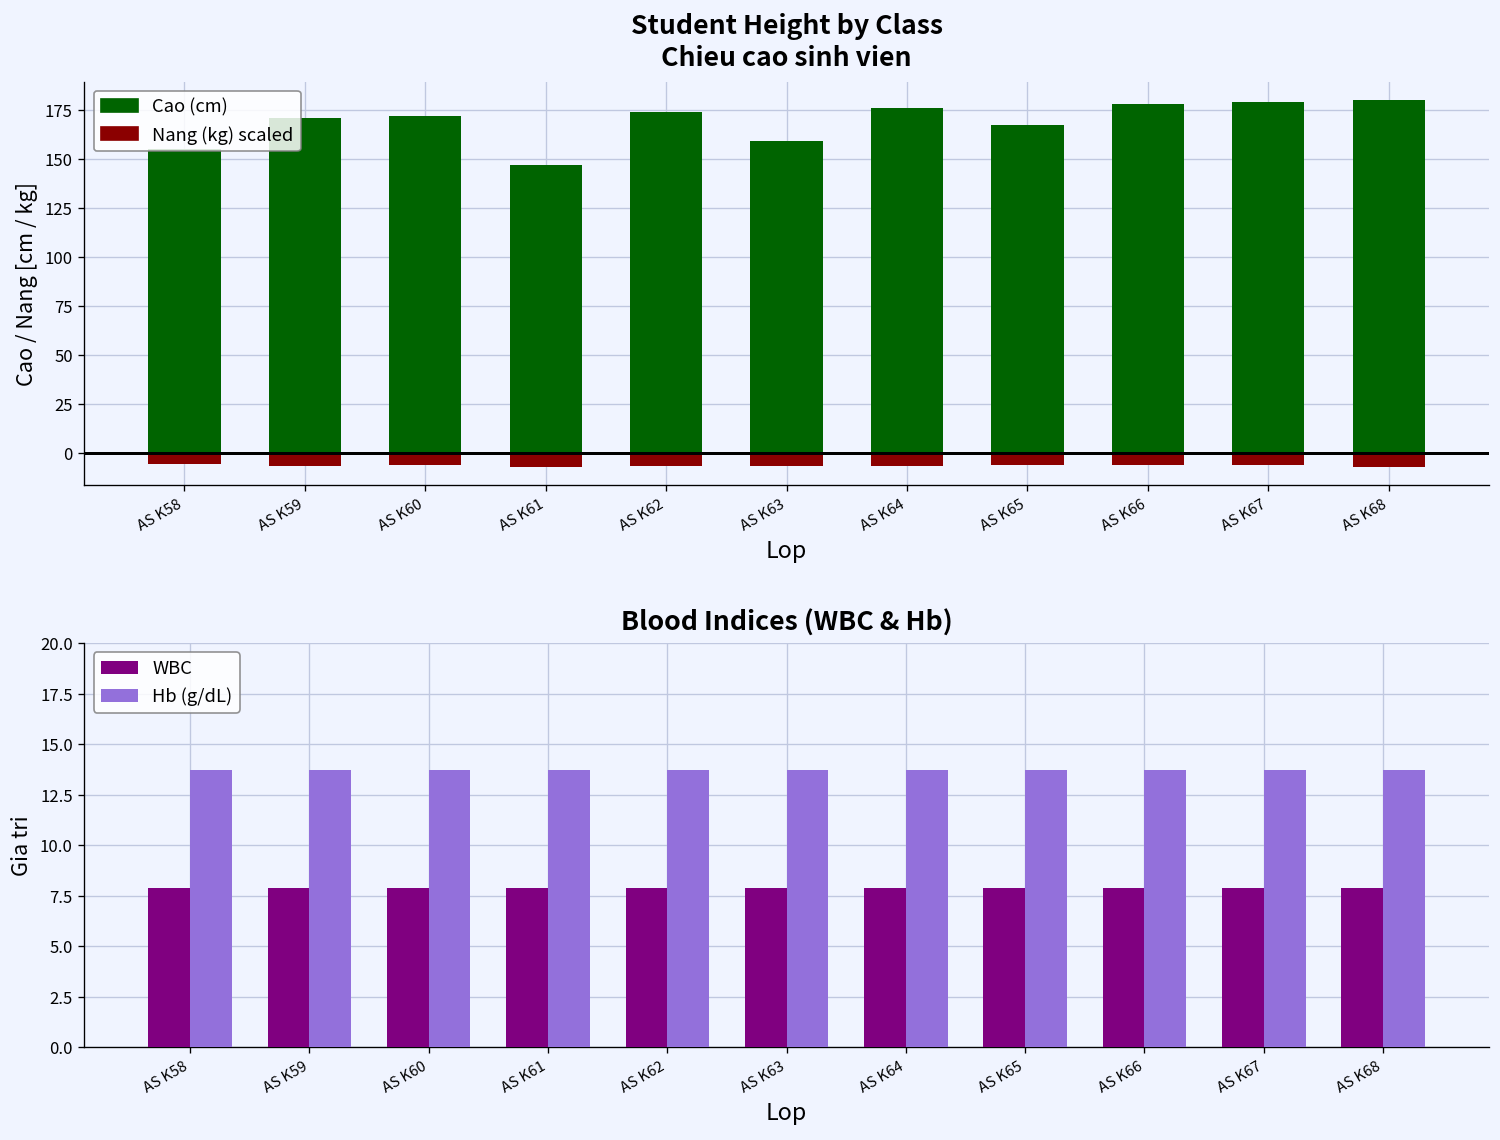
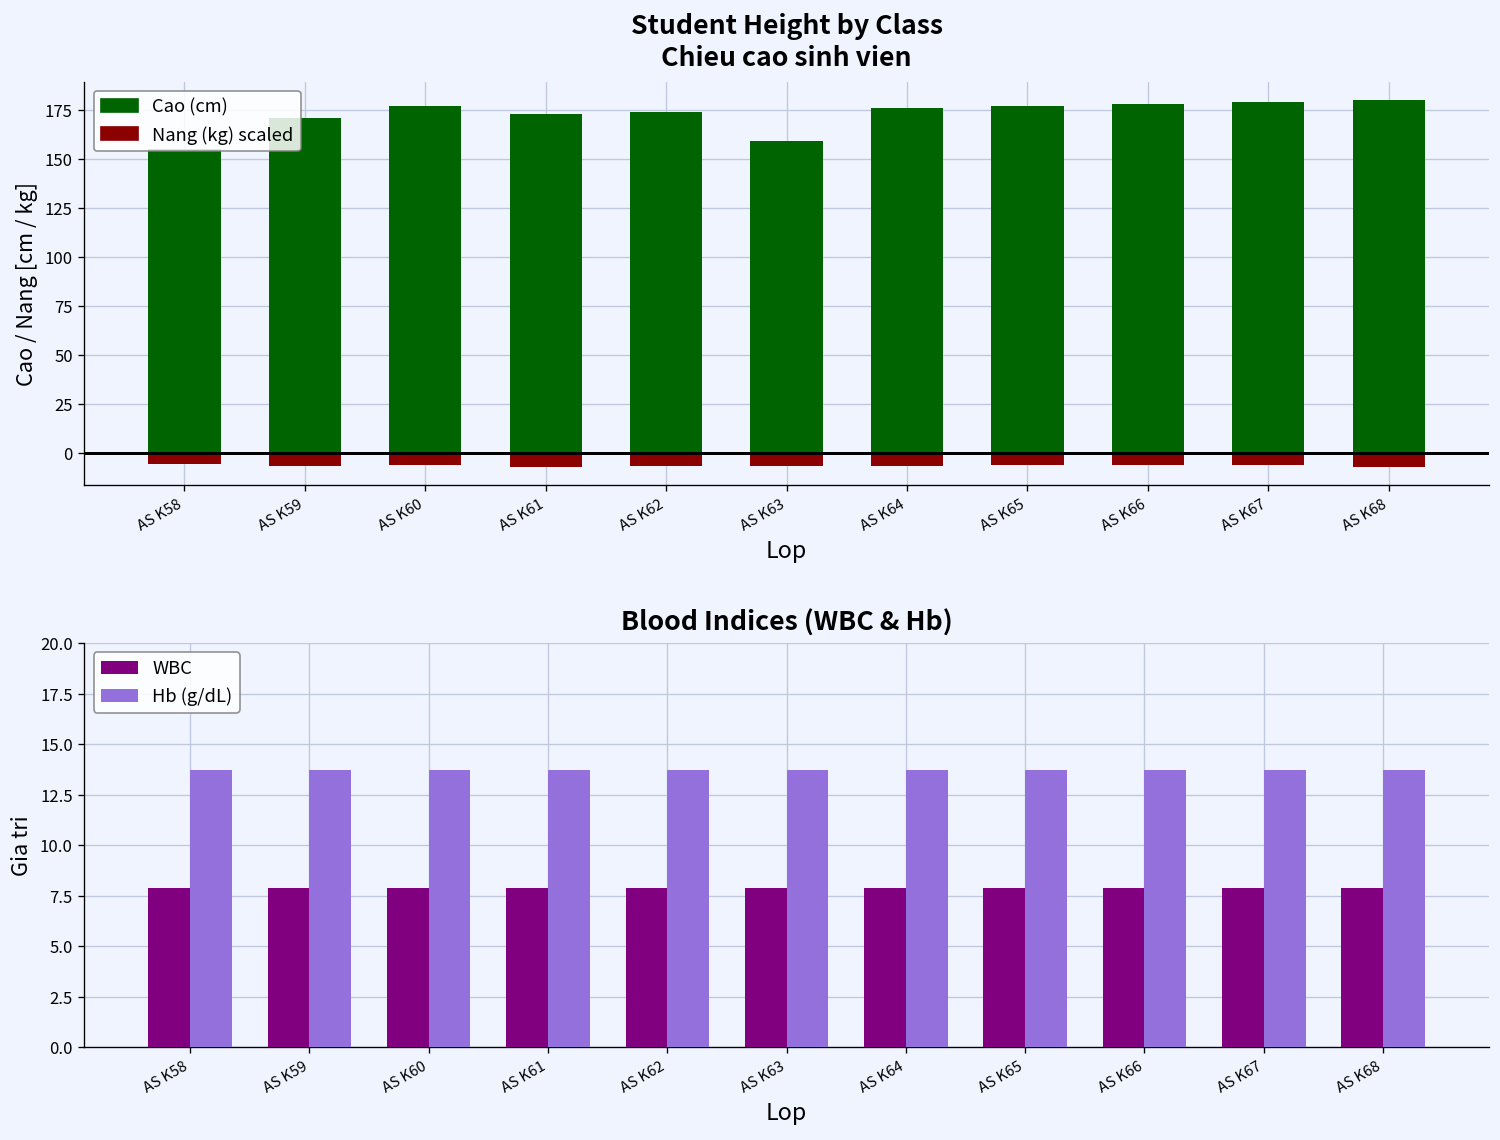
  {
    "Student Height by Class Chieu cao sinh vien": {
      "Cao (cm)": {
        "AS K59": 171,
-       "AS K60": 172,
-       "AS K61": 147,
+       "AS K60": 177,
+       "AS K61": 173,
        "AS K62": 174,
        "AS K63": 159,
        "AS K64": 176,
-       "AS K65": 167,
+       "AS K65": 177,
        "AS K66": 178,
        "AS K67": 179,
        "AS K68": 180
      },
      "Nang (kg) scaled": {
        "AS K58": -5,
        "AS K59": -7,
        "AS K60": -6,
        "AS K61": -7,
        "AS K62": -6,
        "AS K63": -7,
        "AS K64": -7,
        "AS K65": -6,
        "AS K66": -6,
        "AS K67": -6,
        "AS K68": -7
      }
    },
    "Blood Indices (WBC & Hb)": {
      "WBC": {
        "AS K58": 7.9,
        "AS K59": 7.9,
        "AS K60": 7.9,
        "AS K61": 7.9,
        "AS K62": 7.9,
        "AS K63": 7.9,
        "AS K64": 7.9,
        "AS K65": 7.9,
        "AS K66": 7.9,
        "AS K67": 7.9,
        "AS K68": 7.9
      },
      "Hb (g/dL)": {
        "AS K58": 13.7,
        "AS K59": 13.7,
        "AS K60": 13.7,
        "AS K61": 13.7,
        "AS K62": 13.7,
        "AS K63": 13.7,
        "AS K64": 13.7,
        "AS K65": 13.7,
        "AS K66": 13.7,
        "AS K67": 13.7,
        "AS K68": 13.7
      }
    }
  }
